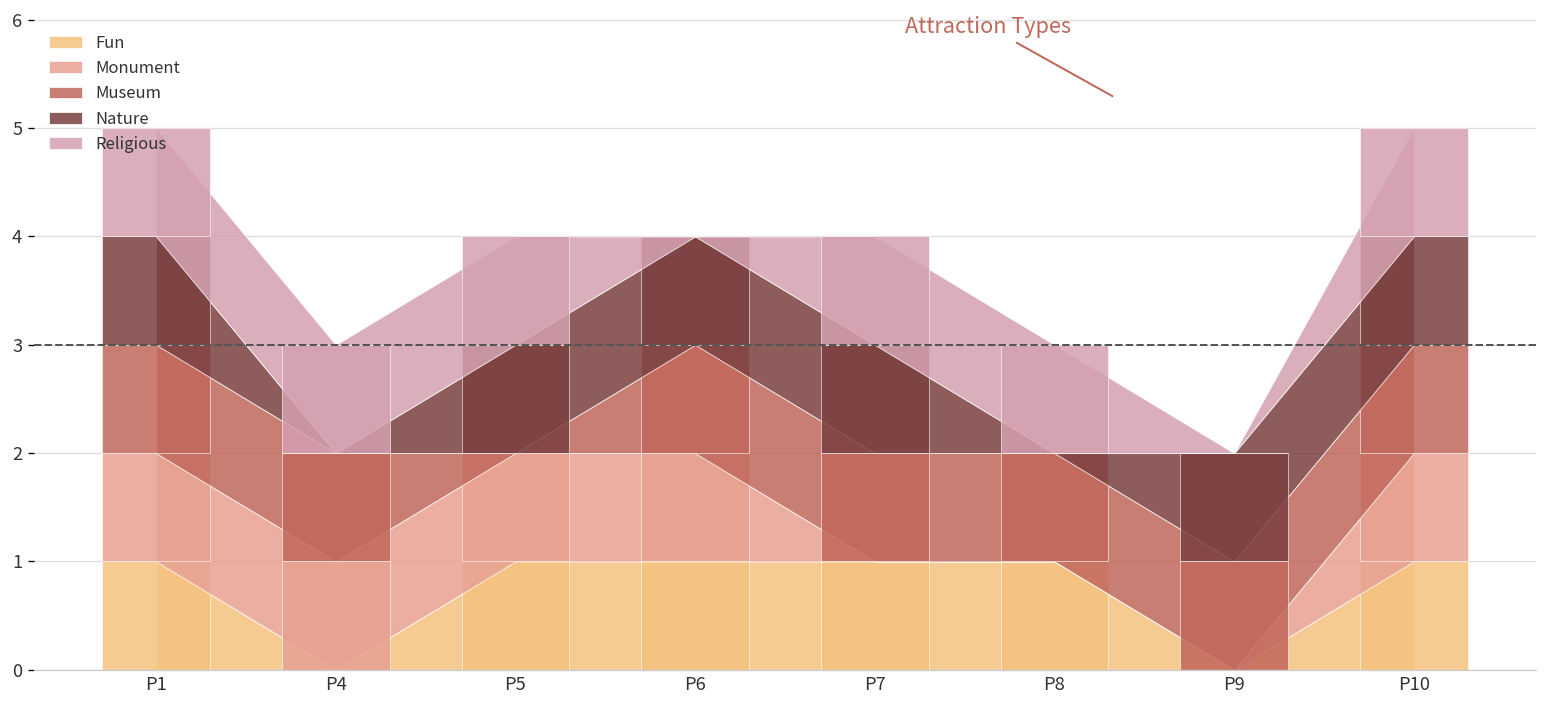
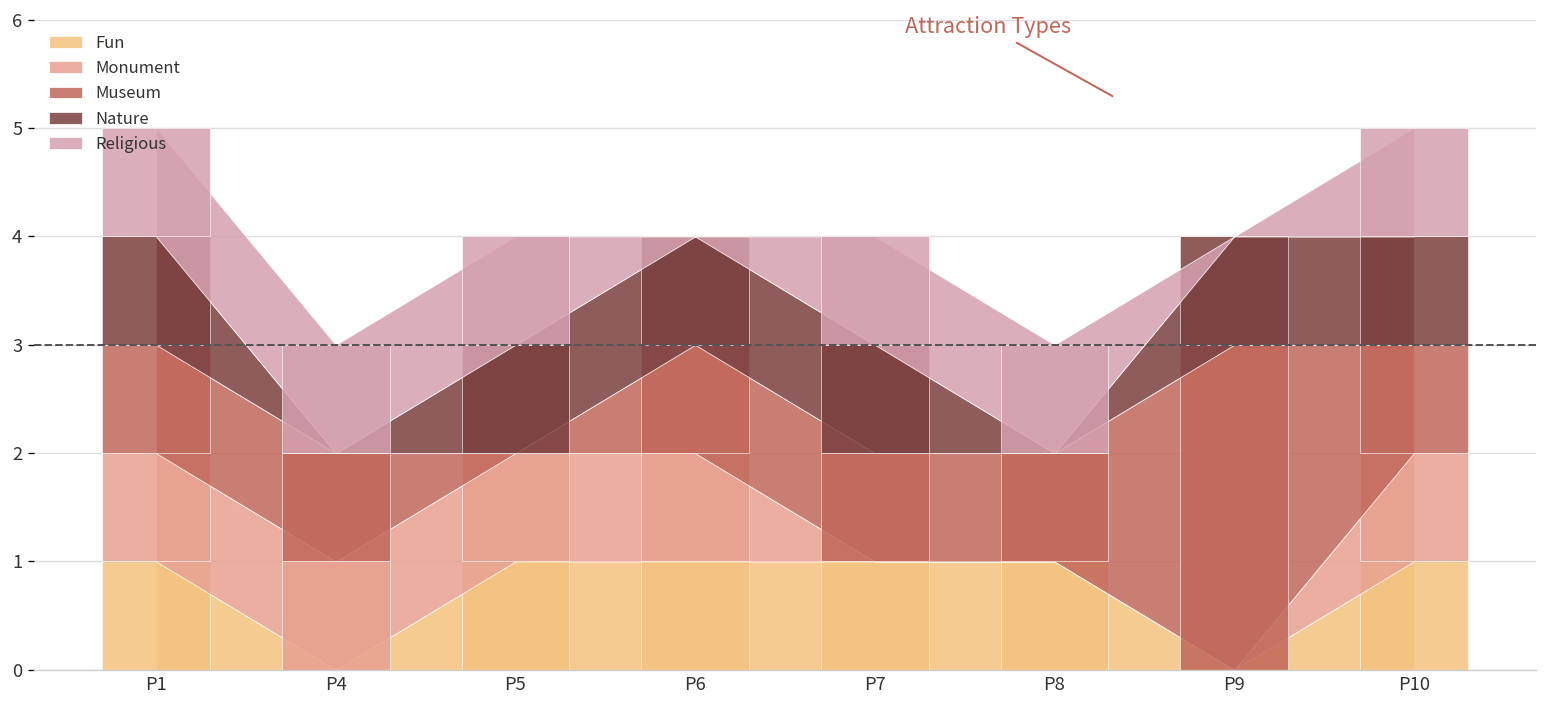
  {
    "Museum": {
      "P1": 1,
      "P4": 1,
      "P5": 0,
      "P6": 1,
      "P7": 1,
      "P8": 1,
-     "P9": 1,
+     "P9": 3,
      "P10": 1
    },
    "Nature": {
      "P1": 1,
      "P4": 0,
      "P5": 1,
      "P6": 1,
      "P7": 1,
      "P8": 0,
      "P9": 1,
      "P10": 1
    }
  }
